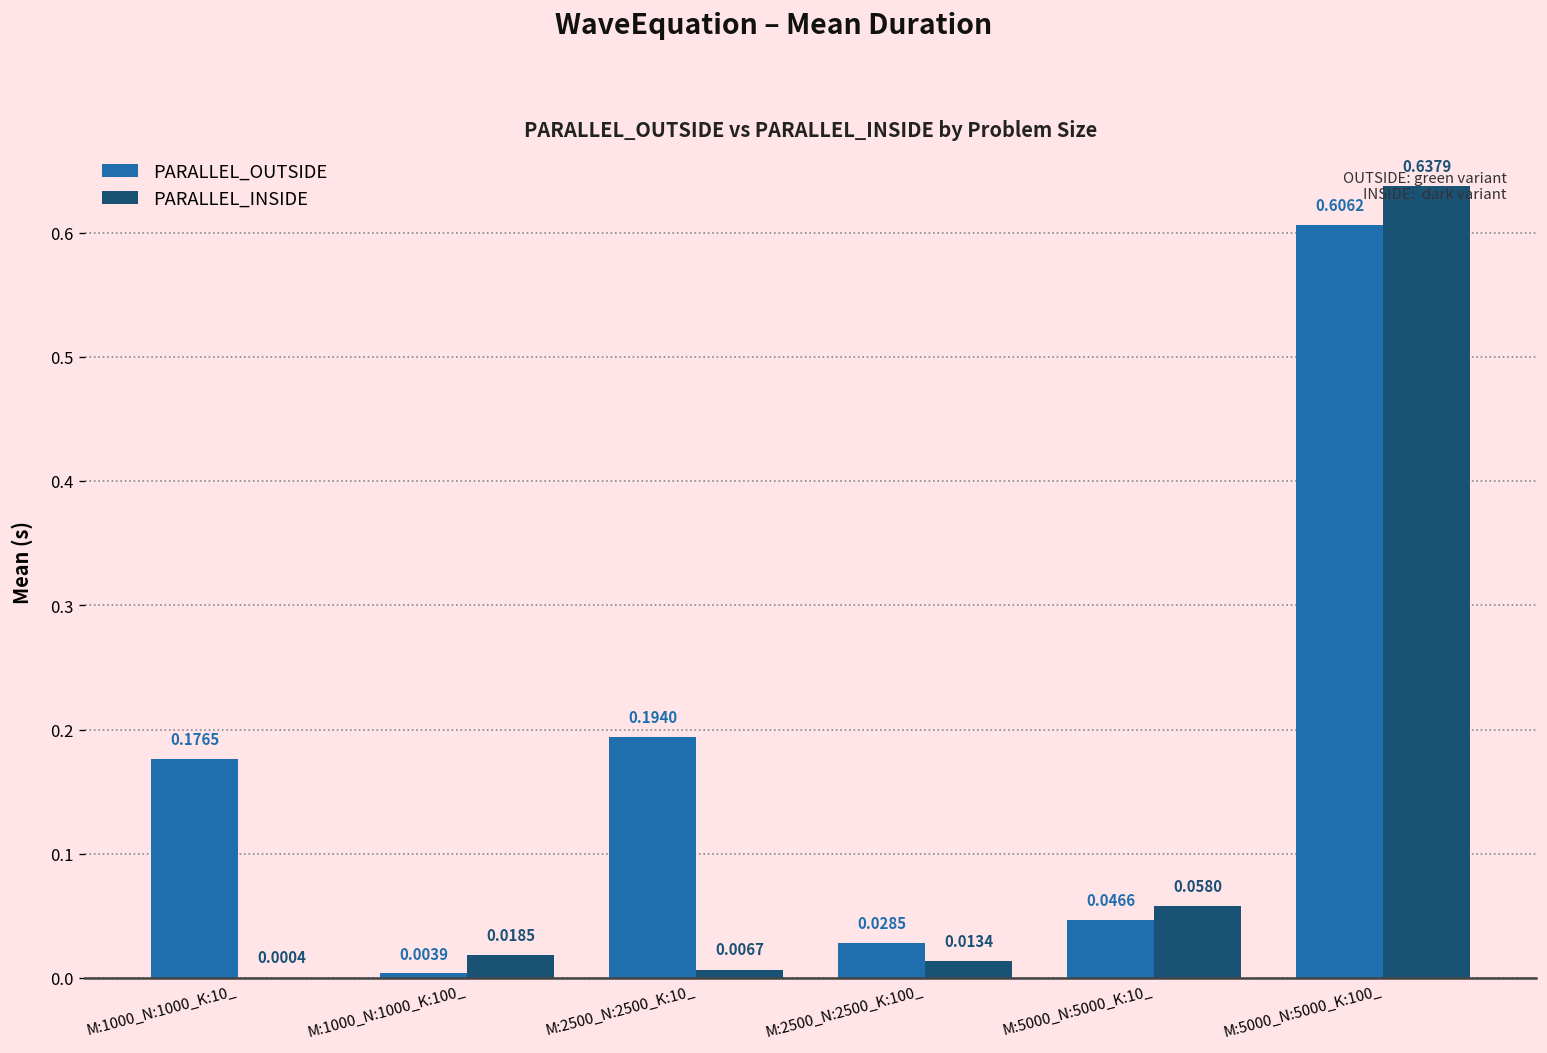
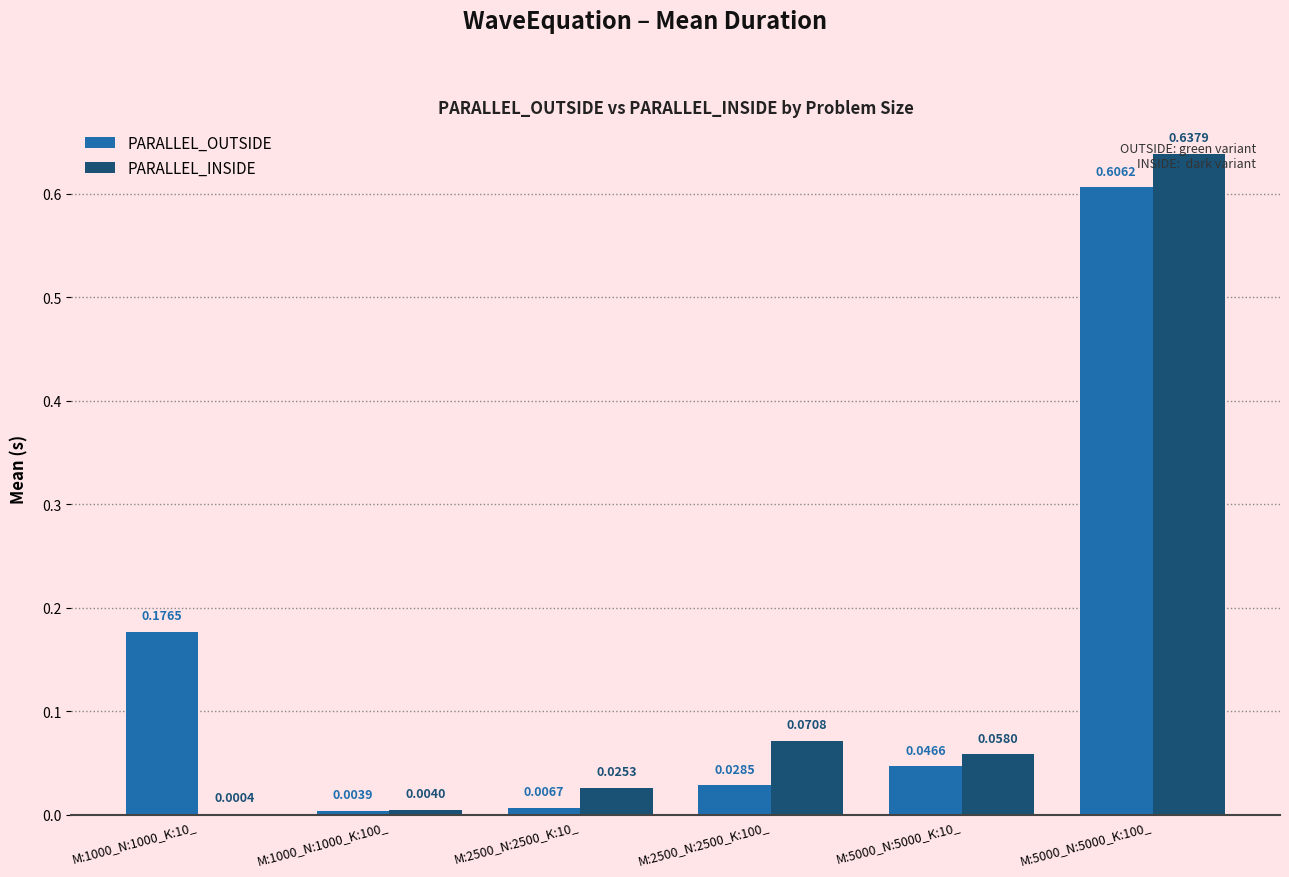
  {
    "PARALLEL_OUTSIDE": {
      "M:1000_N:1000_K:10_": 0.1765,
      "M:1000_N:1000_K:100_": 0.0039,
-     "M:2500_N:2500_K:10_": 0.1940,
+     "M:2500_N:2500_K:10_": 0.0067,
      "M:2500_N:2500_K:100_": 0.0285,
      "M:5000_N:5000_K:10_": 0.0466
    },
    "PARALLEL_INSIDE": {
      "M:1000_N:1000_K:10_": 0.0004,
-     "M:1000_N:1000_K:100_": 0.0185,
-     "M:2500_N:2500_K:10_": 0.0067,
-     "M:2500_N:2500_K:100_": 0.0134,
+     "M:1000_N:1000_K:100_": 0.0040,
+     "M:2500_N:2500_K:10_": 0.0253,
+     "M:2500_N:2500_K:100_": 0.0708,
      "M:5000_N:5000_K:10_": 0.0580
    }
  }
